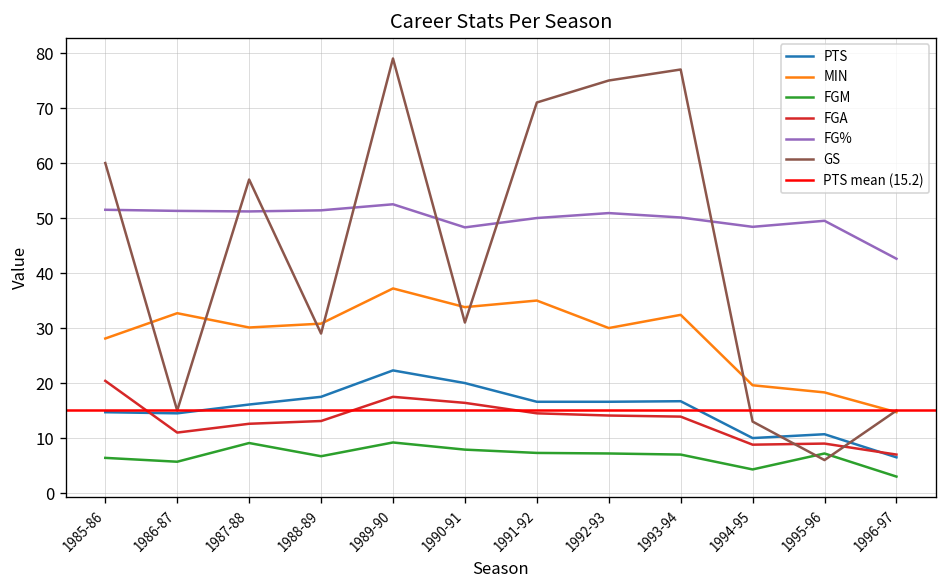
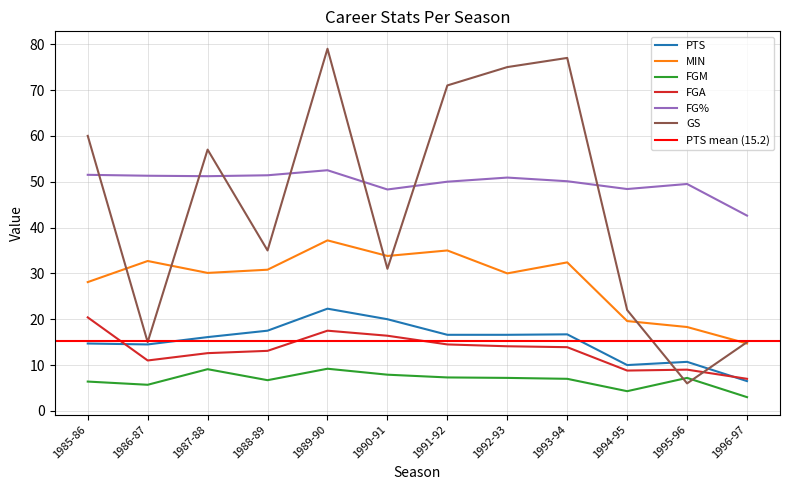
  {
    "PTS": {
      "1985-86": 15,
      "1987-88": 16,
      "1988-89": 18,
      "1989-90": 22,
      "1990-91": 20,
      "1991-92": 17,
      "1992-93": 17,
      "1993-94": 17,
      "1994-95": 10,
      "1995-96": 11
    },
    "MIN": {
      "1985-86": 28,
      "1986-87": 33,
      "1987-88": 30,
      "1988-89": 31,
      "1989-90": 37,
      "1990-91": 34,
      "1991-92": 35,
      "1992-93": 30,
      "1993-94": 32,
      "1994-95": 20,
      "1995-96": 18
    },
    "FGM": {
      "1985-86": 6,
      "1986-87": 6,
      "1987-88": 9,
      "1988-89": 7,
      "1989-90": 9,
      "1990-91": 8,
      "1991-92": 7,
      "1992-93": 7,
      "1993-94": 7,
      "1994-95": 4,
      "1995-96": 7,
      "1996-97": 3
    },
    "FGA": {
      "1985-86": 20,
      "1986-87": 11,
      "1987-88": 13,
      "1988-89": 13,
      "1989-90": 18,
      "1990-91": 16,
      "1991-92": 15,
      "1992-93": 14,
      "1993-94": 14,
      "1994-95": 9,
      "1995-96": 9
    },
    "FG%": {
      "1985-86": 52,
      "1986-87": 51,
      "1987-88": 51,
      "1988-89": 51,
      "1989-90": 53,
      "1990-91": 48,
      "1991-92": 50,
      "1992-93": 51,
      "1993-94": 50,
      "1994-95": 48,
      "1995-96": 50,
      "1996-97": 43
    },
    "GS": {
      "1985-86": 60,
      "1987-88": 57,
-     "1988-89": 29,
+     "1988-89": 35,
      "1989-90": 79,
      "1990-91": 31,
      "1991-92": 71,
      "1992-93": 75,
      "1993-94": 77,
-     "1994-95": 13,
+     "1994-95": 22,
      "1995-96": 6
    }
  }
